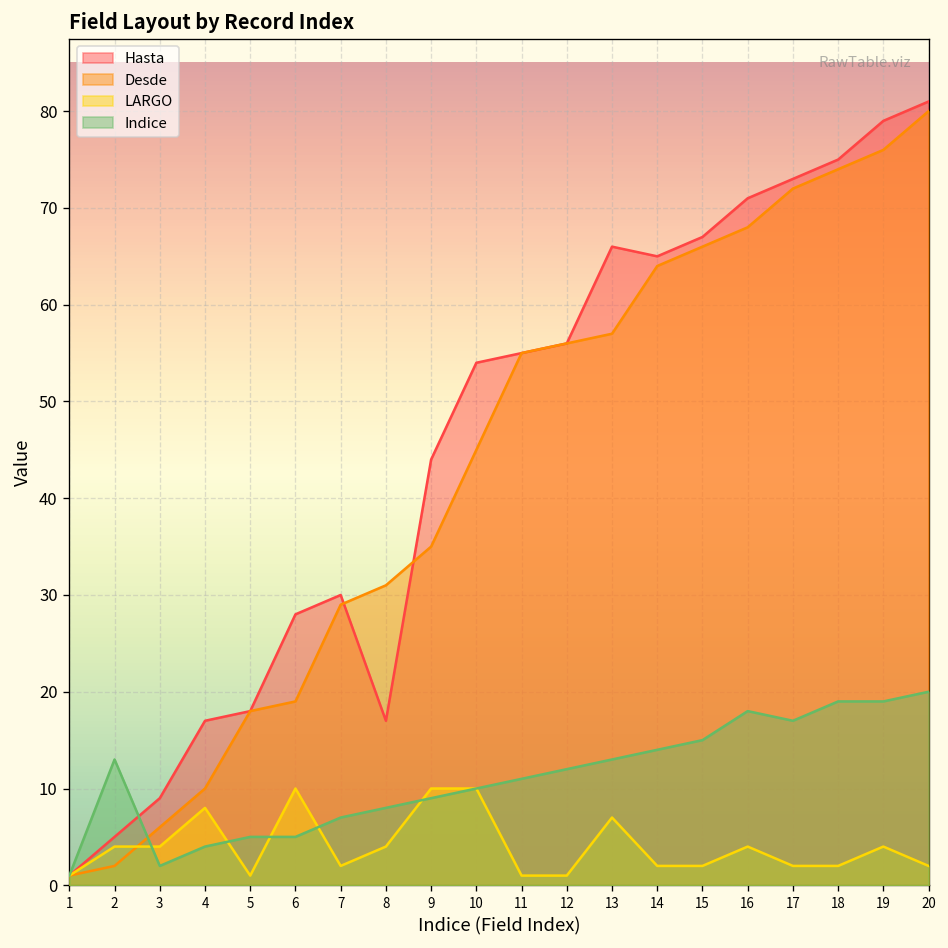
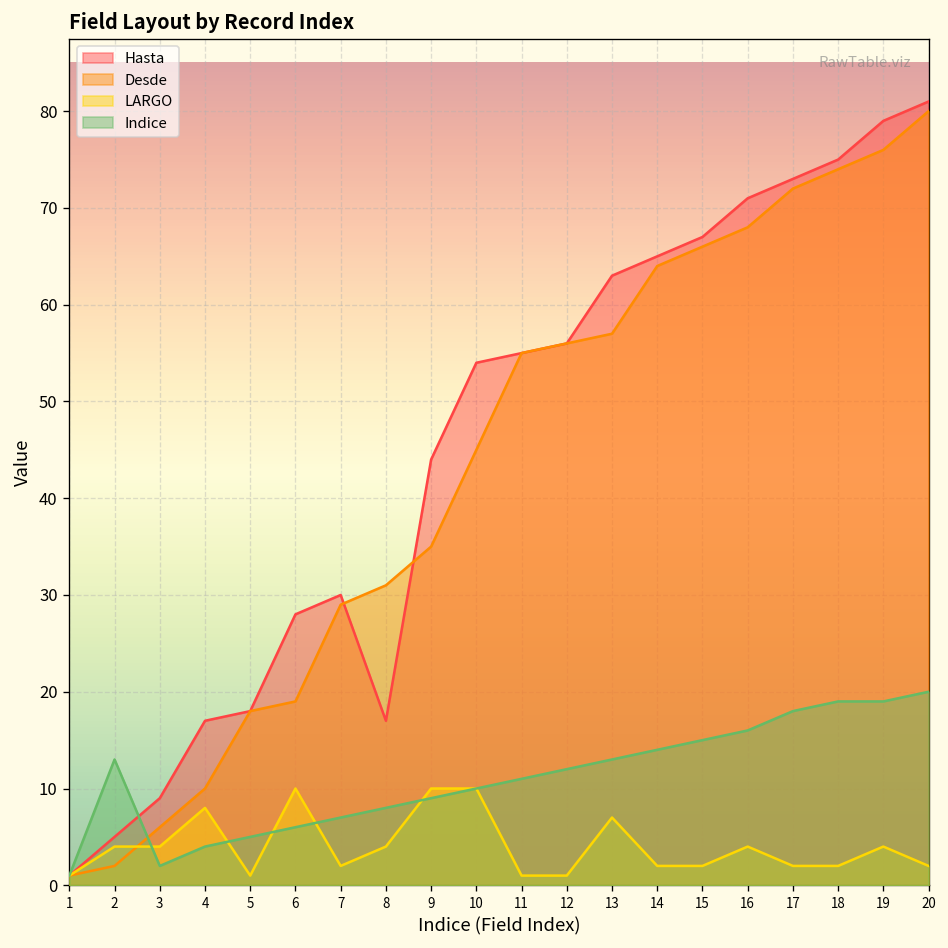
  {
    "Hasta": {
      "2": 5,
      "3": 9,
      "4": 17,
      "6": 28,
      "7": 30,
      "8": 17,
      "9": 44,
      "10": 54,
-     "13": 66,
+     "13": 63,
      "14": 65,
      "15": 67,
      "16": 71,
      "17": 73,
      "18": 75,
      "19": 79,
      "20": 81
    },
    "Indice": {
      "2": 13,
      "3": 2,
      "4": 4,
      "5": 5,
-     "6": 5,
+     "6": 6,
      "7": 7,
      "8": 8,
      "9": 9,
      "11": 11,
      "12": 12,
      "13": 13,
      "14": 14,
      "15": 15,
-     "16": 18,
-     "17": 17,
+     "16": 16,
+     "17": 18,
      "18": 19,
      "19": 19,
      "20": 20
    }
  }
